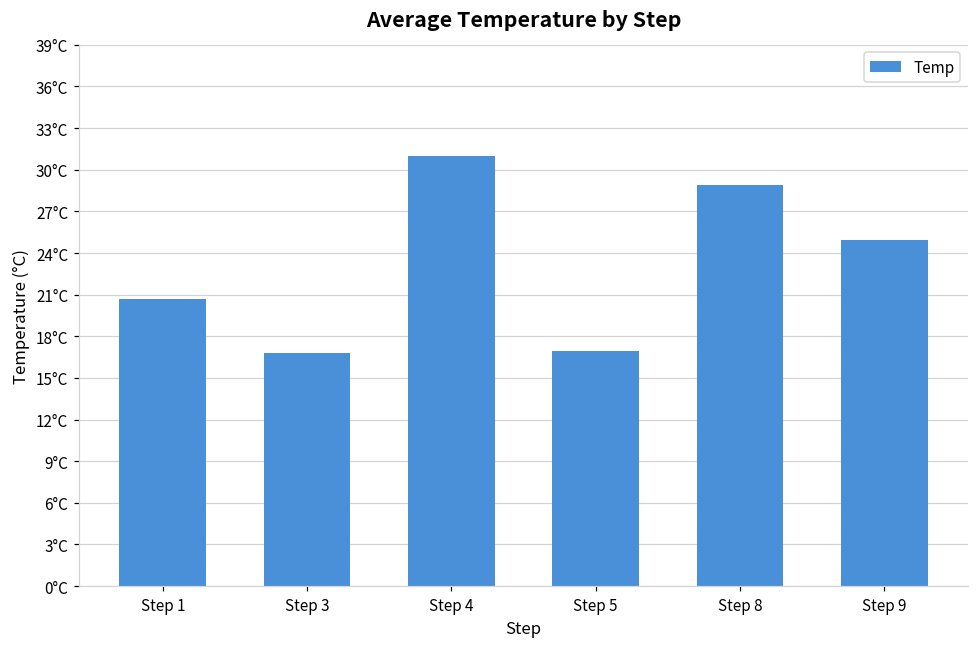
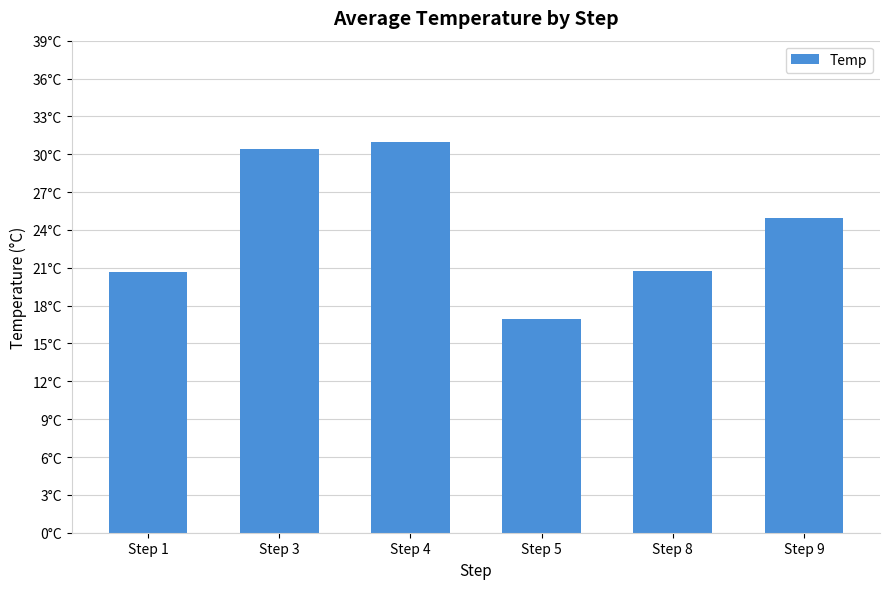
  {
    "Step 1": "20.7°C",
-   "Step 3": "16.8°C",
+   "Step 3": "30.4°C",
    "Step 4": "31.0°C",
    "Step 5": "16.9°C",
-   "Step 8": "28.9°C",
+   "Step 8": "20.7°C",
    "Step 9": "24.9°C"
  }
